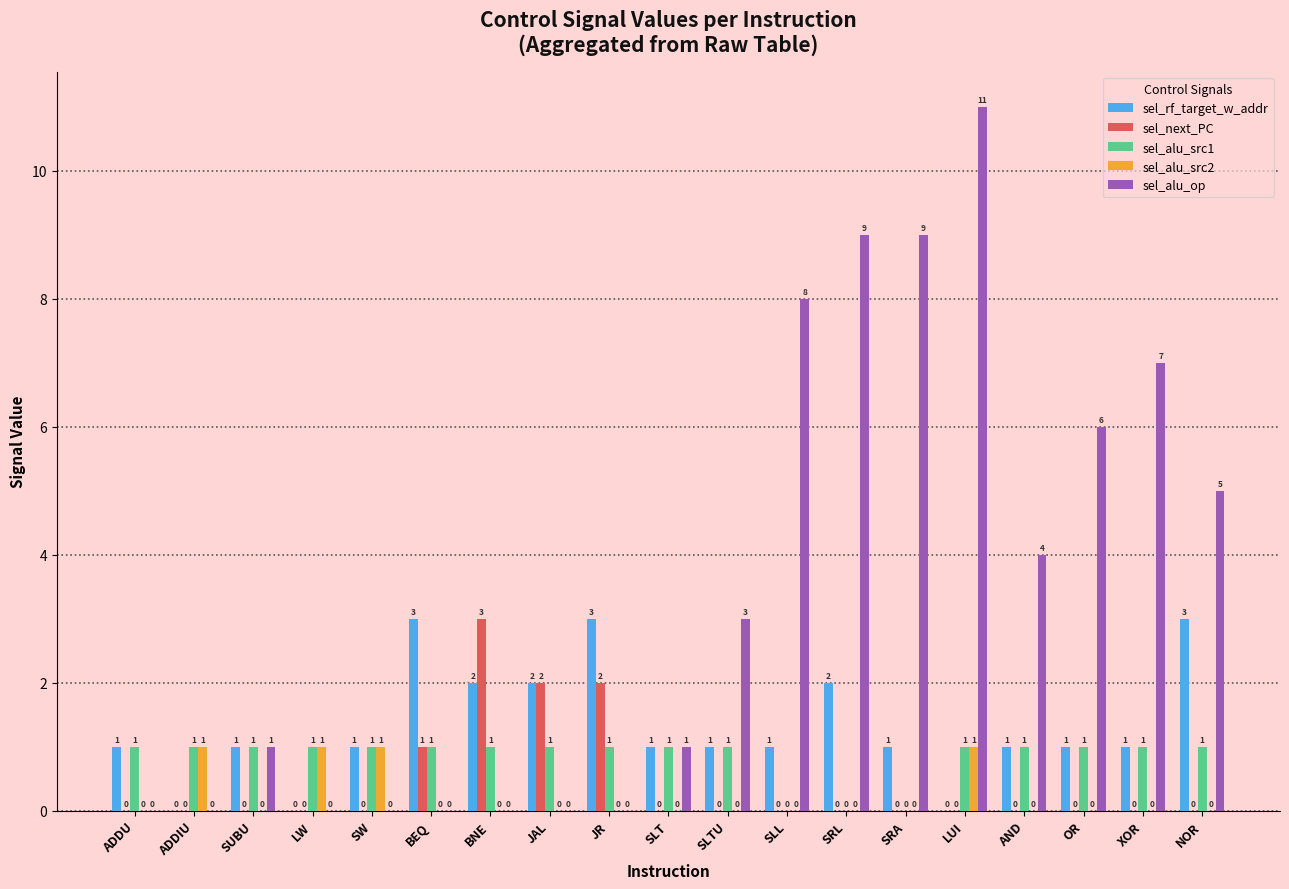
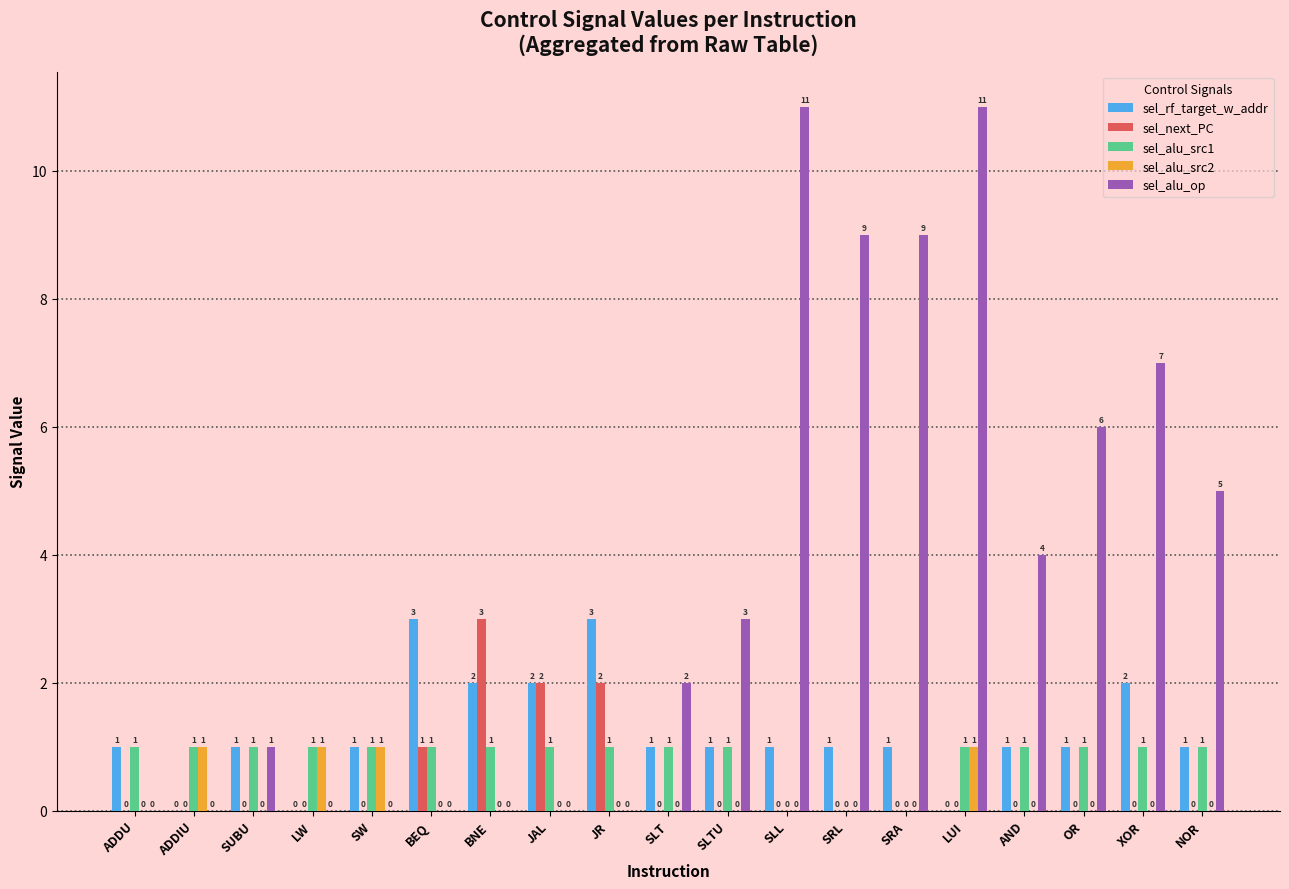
  {
    "sel_rf_target_w_addr": {
      "ADDU": 1,
      "ADDIU": 0,
      "SUBU": 1,
      "LW": 0,
      "SW": 1,
      "BEQ": 3,
      "BNE": 2,
      "JAL": 2,
      "JR": 3,
      "SLT": 1,
      "SLTU": 1,
      "SLL": 1,
-     "SRL": 2,
+     "SRL": 1,
      "SRA": 1,
      "LUI": 0,
      "AND": 1,
      "OR": 1,
-     "XOR": 1,
-     "NOR": 3
+     "XOR": 2,
+     "NOR": 1
    },
    "sel_next_PC": {
      "ADDU": 0,
      "ADDIU": 0,
      "SUBU": 0,
      "LW": 0,
      "SW": 0,
      "BEQ": 1,
      "BNE": 3,
      "JAL": 2,
      "JR": 2,
      "SLT": 0,
      "SLTU": 0,
      "SLL": 0,
      "SRL": 0,
      "SRA": 0,
      "LUI": 0,
      "AND": 0,
      "OR": 0,
      "XOR": 0,
      "NOR": 0
    },
    "sel_alu_src1": {
      "ADDU": 1,
      "ADDIU": 1,
      "SUBU": 1,
      "LW": 1,
      "SW": 1,
      "BEQ": 1,
      "BNE": 1,
      "JAL": 1,
      "JR": 1,
      "SLT": 1,
      "SLTU": 1,
      "SLL": 0,
      "SRL": 0,
      "SRA": 0,
      "LUI": 1,
      "AND": 1,
      "OR": 1,
      "XOR": 1,
      "NOR": 1
    },
    "sel_alu_src2": {
      "ADDU": 0,
      "ADDIU": 1,
      "SUBU": 0,
      "LW": 1,
      "SW": 1,
      "BEQ": 0,
      "BNE": 0,
      "JAL": 0,
      "JR": 0,
      "SLT": 0,
      "SLTU": 0,
      "SLL": 0,
      "SRL": 0,
      "SRA": 0,
      "LUI": 1,
      "AND": 0,
      "OR": 0,
      "XOR": 0,
      "NOR": 0
    },
    "sel_alu_op": {
      "ADDU": 0,
      "ADDIU": 0,
      "SUBU": 1,
      "LW": 0,
      "SW": 0,
      "BEQ": 0,
      "BNE": 0,
      "JAL": 0,
      "JR": 0,
-     "SLT": 1,
+     "SLT": 2,
      "SLTU": 3,
-     "SLL": 8,
+     "SLL": 11,
      "SRL": 9,
      "SRA": 9,
      "LUI": 11,
      "AND": 4,
      "OR": 6,
      "XOR": 7,
      "NOR": 5
    }
  }
